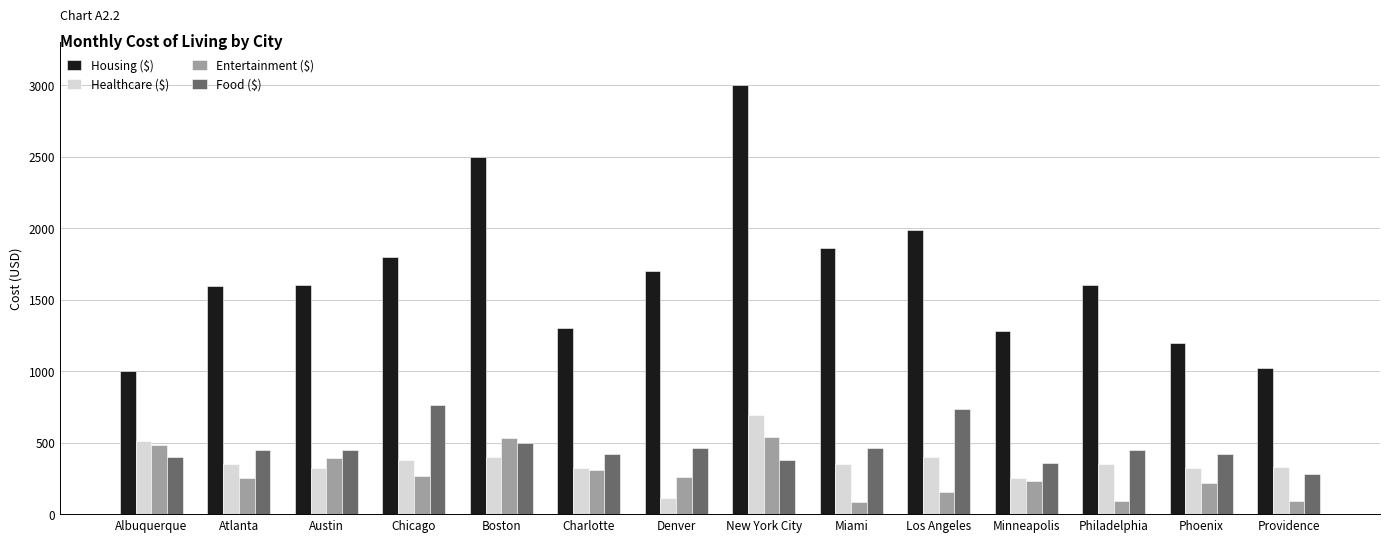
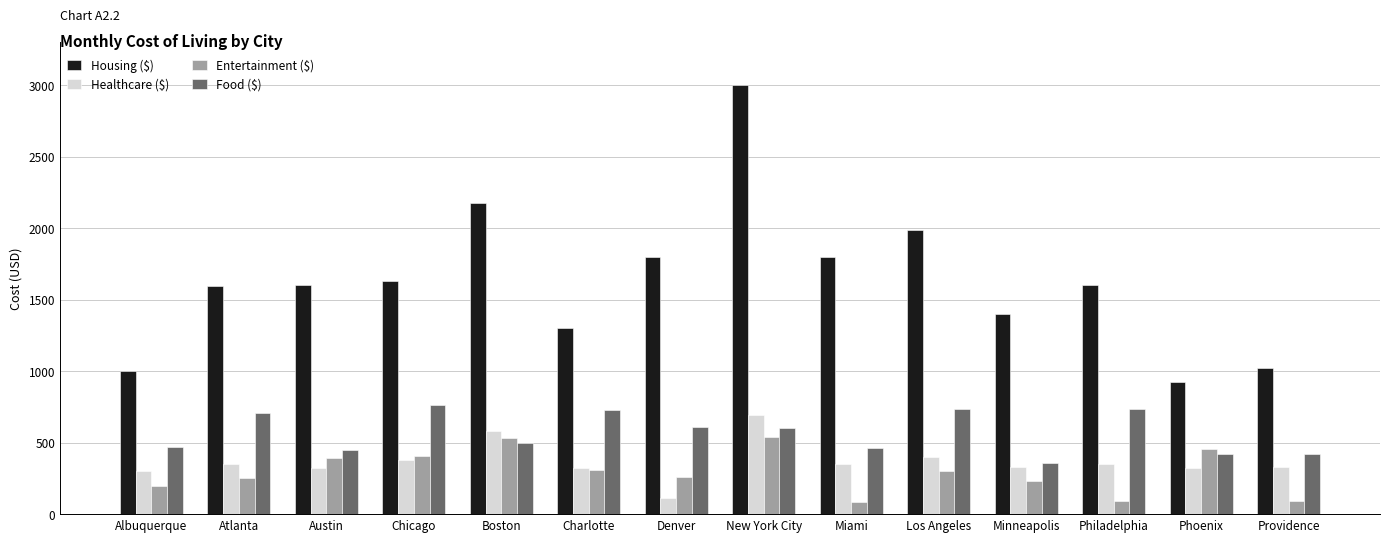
  {
    "Housing ($)": {
      "Albuquerque": 1000,
      "Atlanta": 1600,
      "Austin": 1600,
-     "Chicago": 1800,
-     "Boston": 2500,
+     "Chicago": 1630,
+     "Boston": 2180,
      "Charlotte": 1300,
-     "Denver": 1700,
+     "Denver": 1800,
      "New York City": 3000,
-     "Miami": 1860,
+     "Miami": 1800,
      "Los Angeles": 1990,
-     "Minneapolis": 1280,
+     "Minneapolis": 1400,
      "Philadelphia": 1600,
-     "Phoenix": 1200,
+     "Phoenix": 930,
      "Providence": 1020
    },
    "Healthcare ($)": {
-     "Albuquerque": 510,
+     "Albuquerque": 300,
      "Atlanta": 350,
      "Austin": 320,
      "Chicago": 380,
-     "Boston": 400,
+     "Boston": 580,
      "Charlotte": 320,
      "Denver": 110,
      "New York City": 700,
      "Miami": 350,
      "Los Angeles": 400,
-     "Minneapolis": 260,
+     "Minneapolis": 330,
      "Philadelphia": 350,
      "Phoenix": 320,
      "Providence": 330
    },
    "Entertainment ($)": {
-     "Albuquerque": 490,
+     "Albuquerque": 200,
      "Atlanta": 250,
      "Austin": 390,
-     "Chicago": 270,
+     "Chicago": 410,
      "Boston": 530,
      "Charlotte": 310,
      "Denver": 260,
      "New York City": 540,
      "Miami": 90,
-     "Los Angeles": 150,
+     "Los Angeles": 300,
      "Minneapolis": 230,
      "Philadelphia": 90,
-     "Phoenix": 220,
+     "Phoenix": 450,
      "Providence": 90
    },
    "Food ($)": {
-     "Albuquerque": 400,
-     "Atlanta": 450,
+     "Albuquerque": 470,
+     "Atlanta": 710,
      "Austin": 450,
      "Chicago": 770,
      "Boston": 500,
-     "Charlotte": 420,
-     "Denver": 460,
-     "New York City": 380,
+     "Charlotte": 730,
+     "Denver": 610,
+     "New York City": 600,
      "Miami": 460,
      "Los Angeles": 730,
      "Minneapolis": 360,
-     "Philadelphia": 450,
+     "Philadelphia": 740,
      "Phoenix": 420,
-     "Providence": 280
+     "Providence": 420
    }
  }
